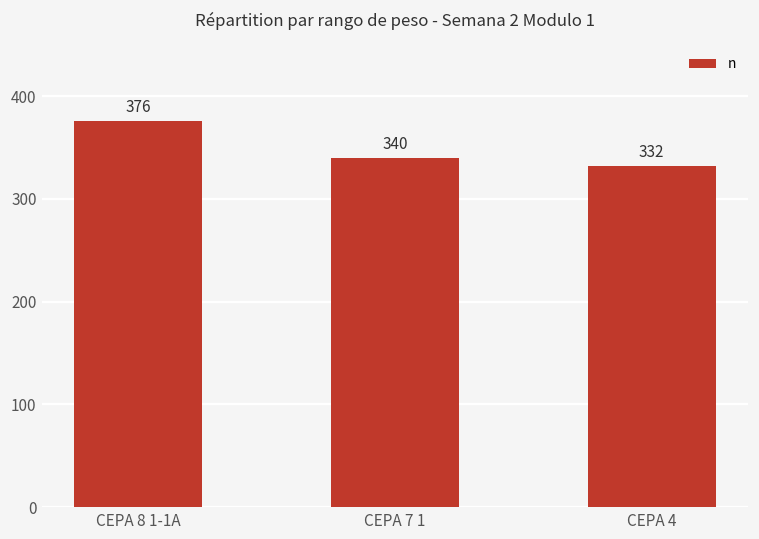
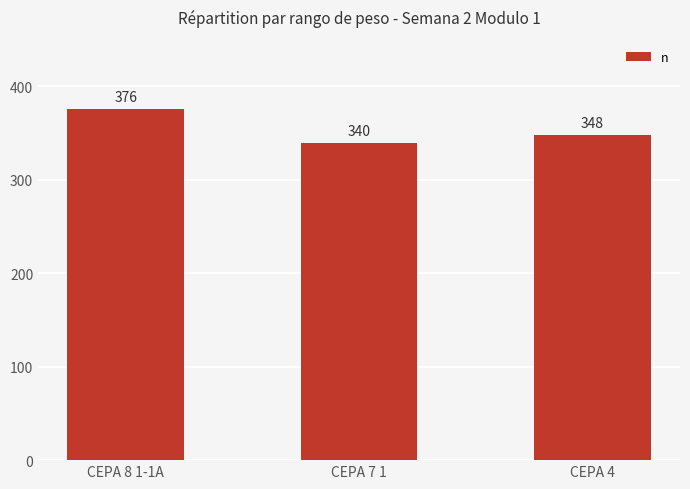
  {
    "CEPA 8 1-1A": 376,
    "CEPA 7 1": 340,
-   "CEPA 4": 332
+   "CEPA 4": 348
  }
